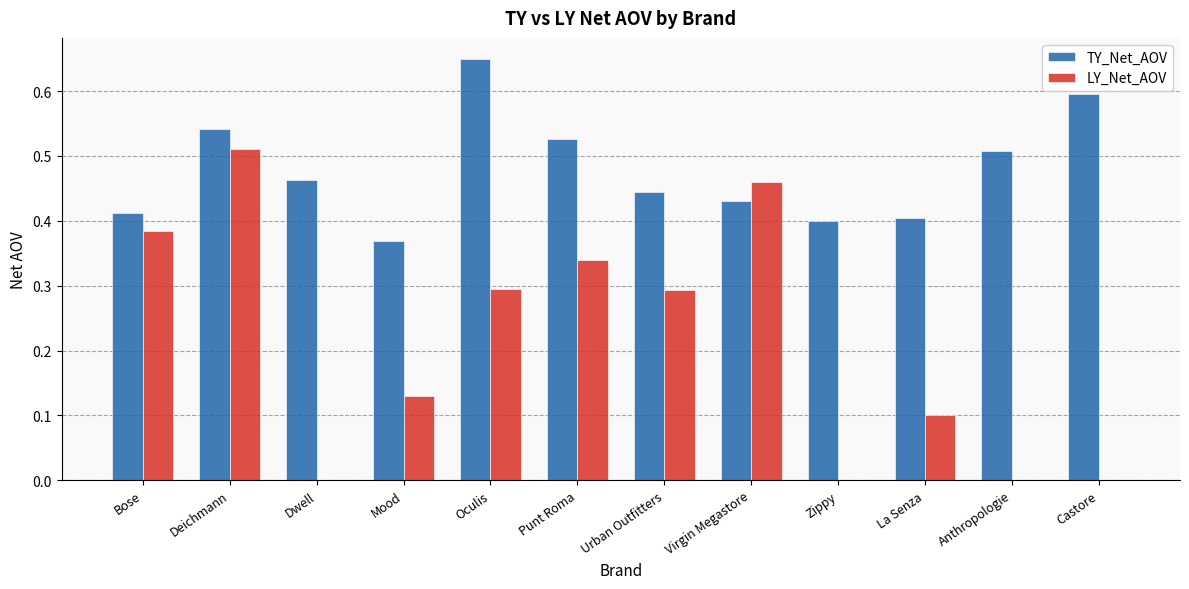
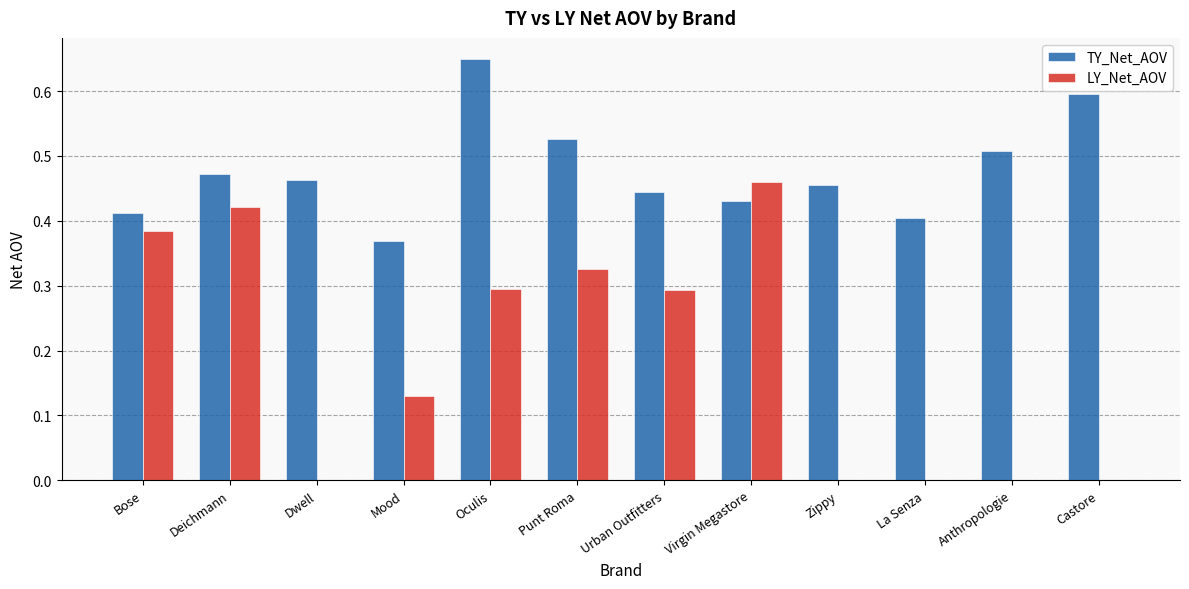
  {
    "TY_Net_AOV": {
      "Bose": 0.41,
-     "Deichmann": 0.54,
+     "Deichmann": 0.47,
      "Dwell": 0.46,
      "Mood": 0.37,
      "Oculis": 0.65,
      "Punt Roma": 0.53,
      "Urban Outfitters": 0.45,
      "Virgin Megastore": 0.43,
-     "Zippy": 0.40,
+     "Zippy": 0.46,
      "La Senza": 0.40,
      "Anthropologie": 0.51,
      "Castore": 0.60
    },
    "LY_Net_AOV": {
      "Bose": 0.38,
-     "Deichmann": 0.51,
+     "Deichmann": 0.42,
      "Dwell": 0.00,
      "Mood": 0.13,
      "Oculis": 0.30,
-     "Punt Roma": 0.34,
+     "Punt Roma": 0.33,
      "Urban Outfitters": 0.29,
      "Virgin Megastore": 0.46,
      "Zippy": 0.00,
-     "La Senza": 0.1,
+     "La Senza": 0.0,
      "Anthropologie": 0.00,
      "Castore": 0.00
    }
  }
